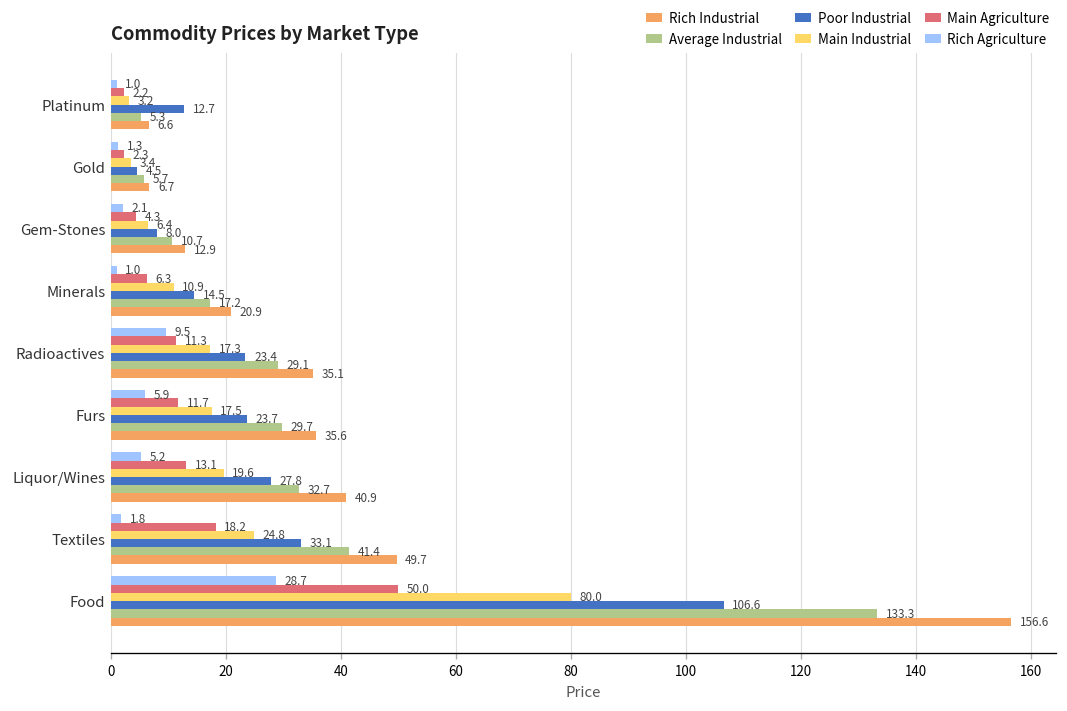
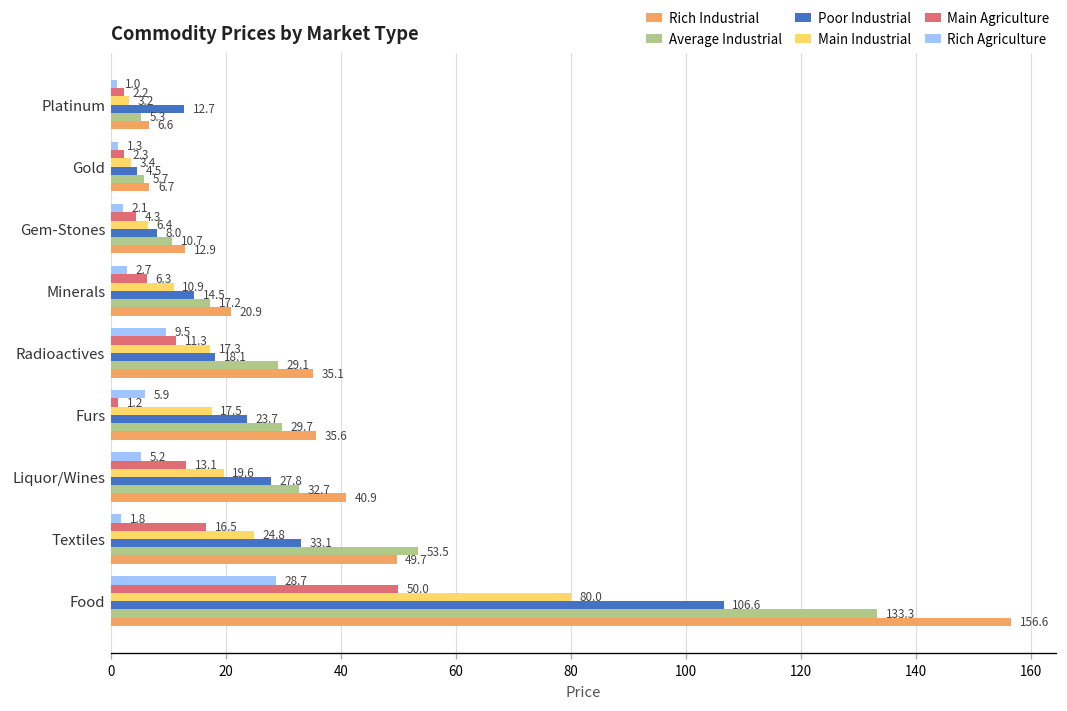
  {
    "Average Industrial": {
      "Gem-Stones": 10.7,
      "Minerals": 17.2,
      "Radioactives": 29.1,
      "Furs": 29.7,
      "Liquor/Wines": 32.7,
-     "Textiles": 41.4,
+     "Textiles": 53.5,
      "Food": 133.3
    },
    "Poor Industrial": {
      "Platinum": 12.7,
      "Gem-Stones": 8.0,
      "Minerals": 14.5,
-     "Radioactives": 23.4,
+     "Radioactives": 18.1,
      "Furs": 23.7,
      "Liquor/Wines": 27.8,
      "Textiles": 33.1,
      "Food": 106.6
    },
    "Main Agriculture": {
      "Gem-Stones": 4.3,
      "Minerals": 6.3,
      "Radioactives": 11.3,
-     "Furs": 11.7,
+     "Furs": 1.2,
      "Liquor/Wines": 13.1,
-     "Textiles": 18.2,
+     "Textiles": 16.5,
      "Food": 50.0
    },
    "Rich Agriculture": {
      "Gem-Stones": 2.1,
-     "Minerals": 1.0,
+     "Minerals": 2.7,
      "Radioactives": 9.5,
      "Furs": 5.9,
      "Liquor/Wines": 5.2,
      "Textiles": 1.8,
      "Food": 28.7
    }
  }
